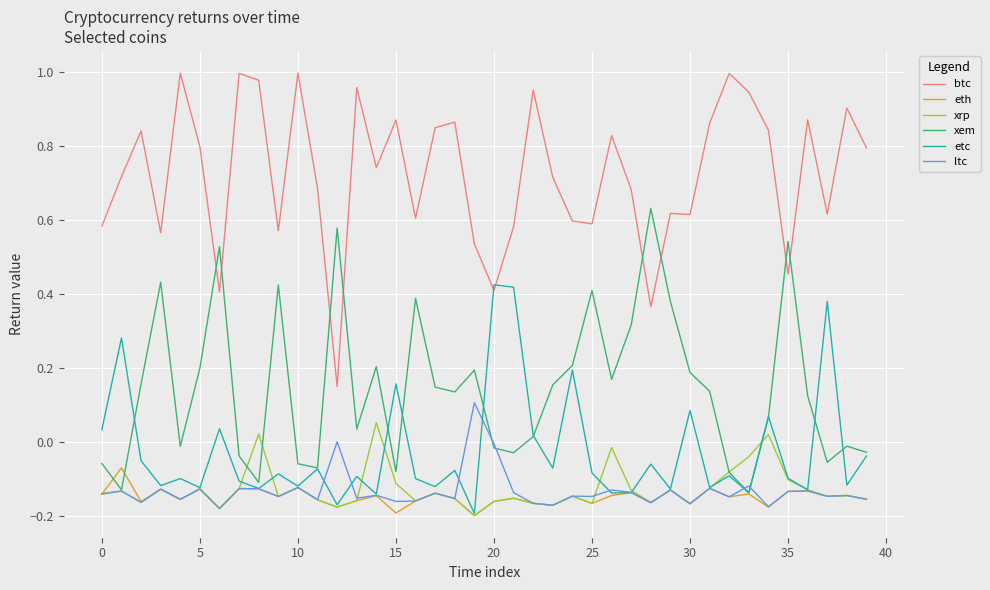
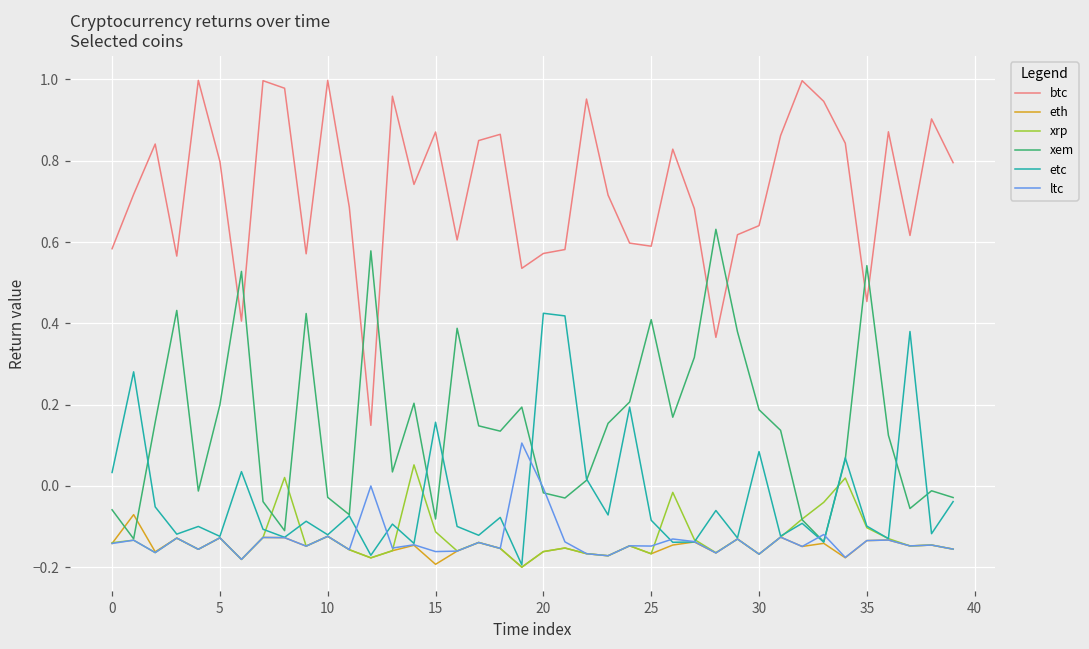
  {
    "btc": {
      "0": 0.58,
      "5": 0.80,
      "10": 1.00,
      "15": 0.87,
-     "20": 0.41,
+     "20": 0.57,
      "25": 0.59,
-     "30": 0.62,
+     "30": 0.64,
      "35": 0.45
    },
    "eth": {
      "15": -0.19
    },
    "xrp": {
      "15": -0.11
    },
    "xem": {
      "0": -0.06,
      "5": 0.20,
-     "10": -0.06,
+     "10": -0.03,
      "15": -0.08,
      "20": -0.02,
      "25": 0.41,
      "30": 0.19,
      "35": 0.54
    },
    "etc": {
      "0": 0.03,
      "15": 0.16,
      "20": 0.42,
      "25": -0.08,
      "30": 0.08
    },
    "ltc": {
      "15": -0.16,
      "20": -0.01,
      "25": -0.15
    }
  }
